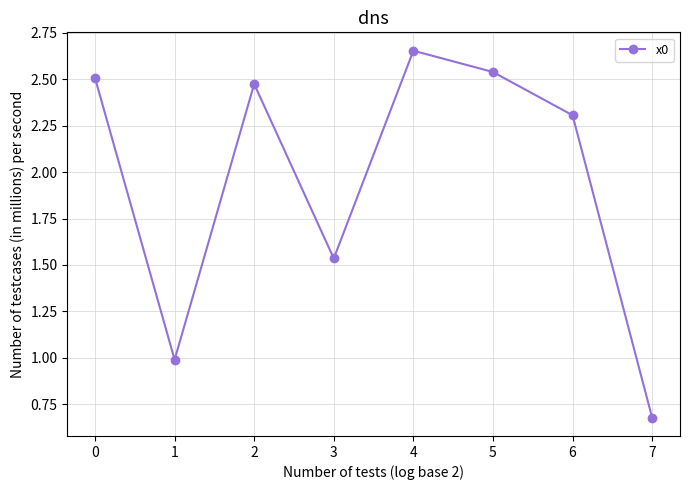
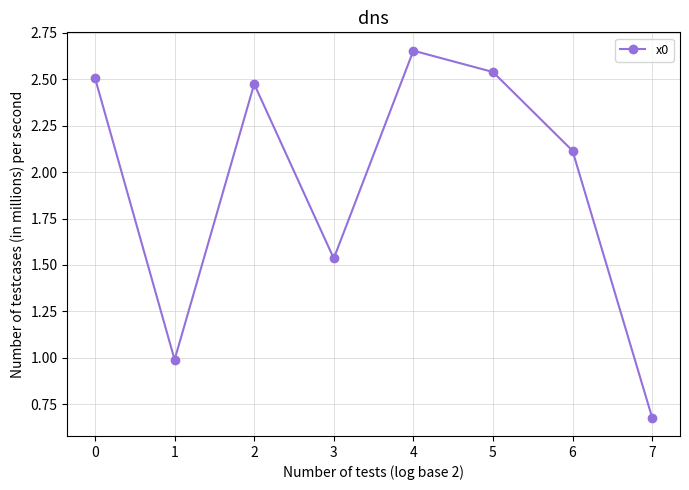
  {
    "0": 2.51,
    "1": 0.99,
    "2": 2.47,
    "3": 1.54,
    "4": 2.65,
    "5": 2.54,
-   "6": 2.31,
+   "6": 2.12,
    "7": 0.68
  }
